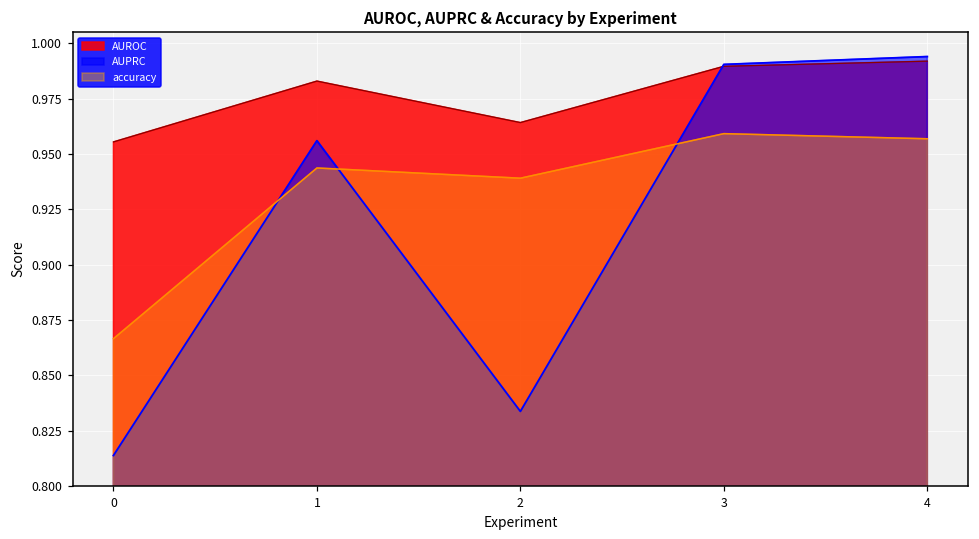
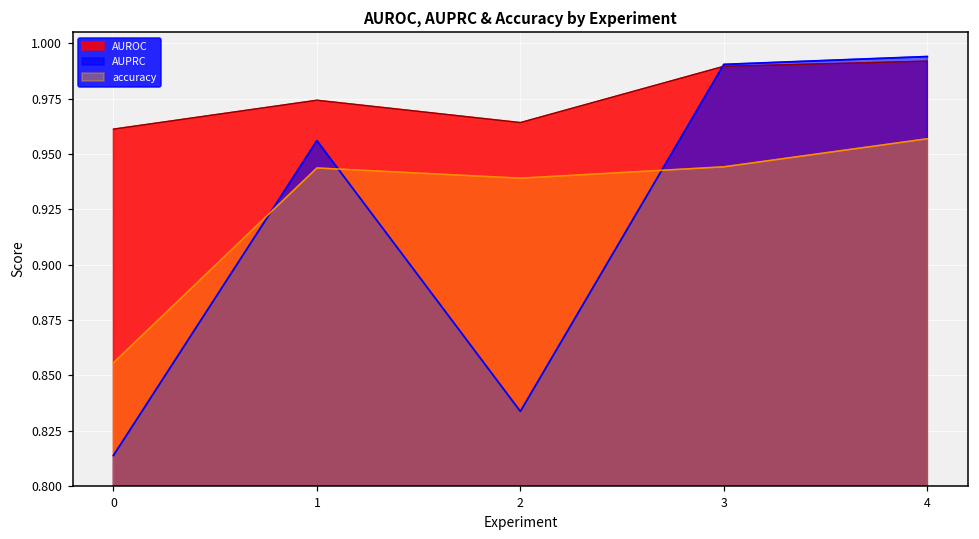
  {
    "AUROC": {
-     "0": 0.955,
-     "1": 0.983,
+     "0": 0.961,
+     "1": 0.974,
      "2": 0.964,
      "4": 0.992
    },
    "AUPRC": {
      "0": 0.814,
      "1": 0.956,
      "2": 0.834,
      "4": 0.994
    },
    "accuracy": {
-     "0": 0.867,
+     "0": 0.856,
      "1": 0.944,
      "2": 0.939,
-     "3": 0.959,
+     "3": 0.944,
      "4": 0.957
    }
  }
